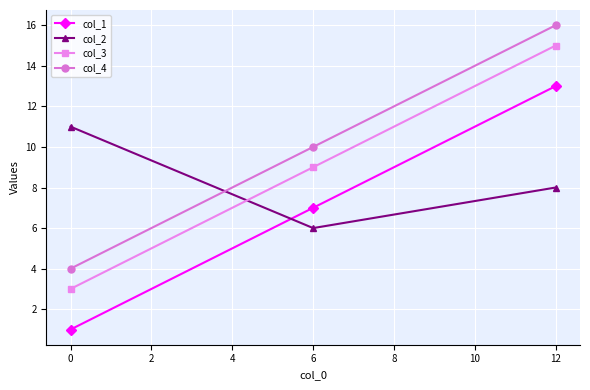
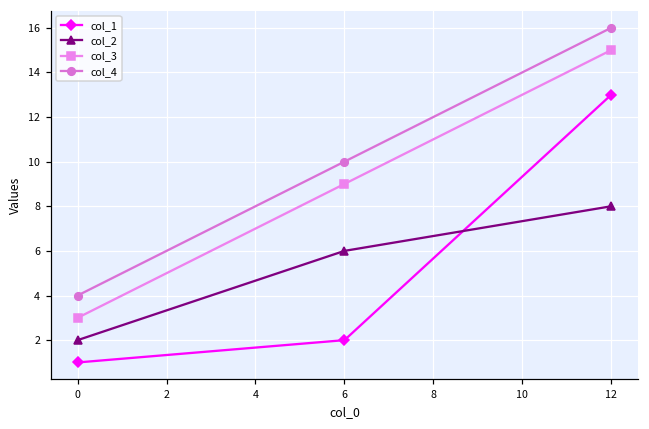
  {
    "col_1": {
      "0": 1,
-     "6": 7,
+     "6": 2,
      "12": 13
    },
    "col_2": {
-     "0": 11,
+     "0": 2,
      "6": 6,
      "12": 8
    }
  }
